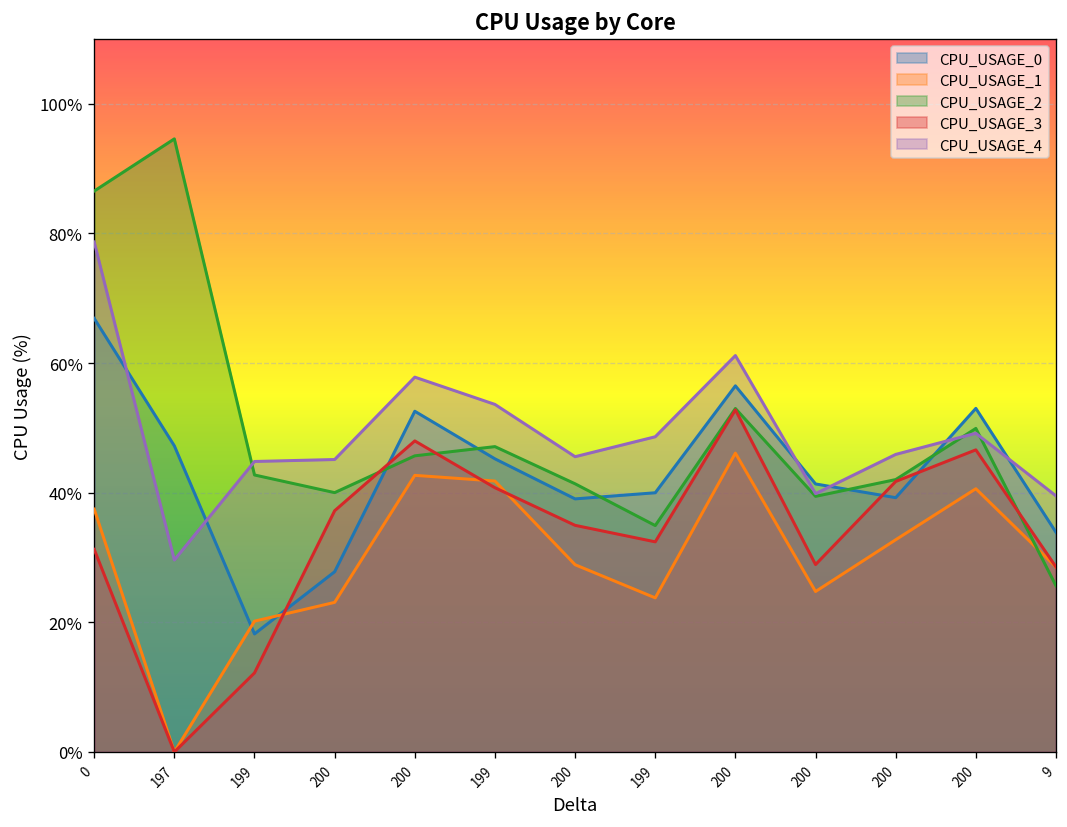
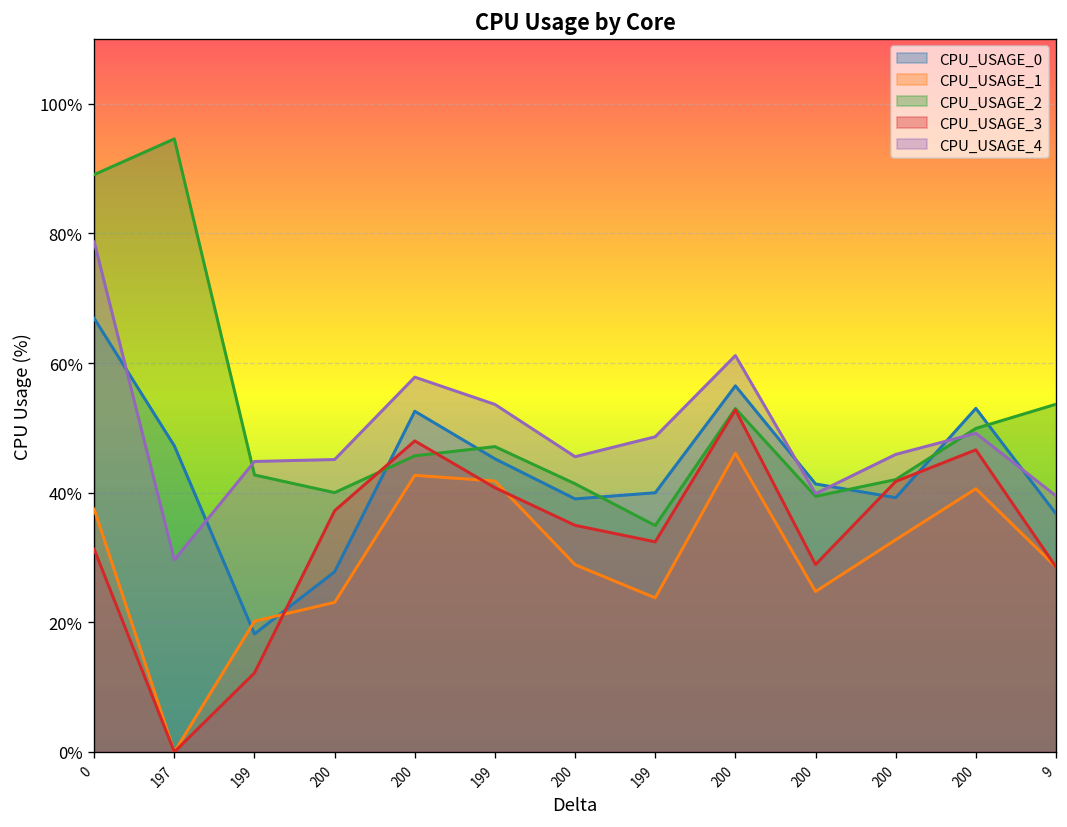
  {
    "CPU_USAGE_0": {
      "0": "67%",
      "197": "47%",
-     "9": "34%"
+     "9": "37%"
    },
    "CPU_USAGE_2": {
-     "0": "87%",
+     "0": "89%",
      "197": "95%",
-     "9": "26%"
+     "9": "54%"
    },
    "CPU_USAGE_4": {
      "0": "79%",
      "197": "30%",
      "9": "40%"
    }
  }
